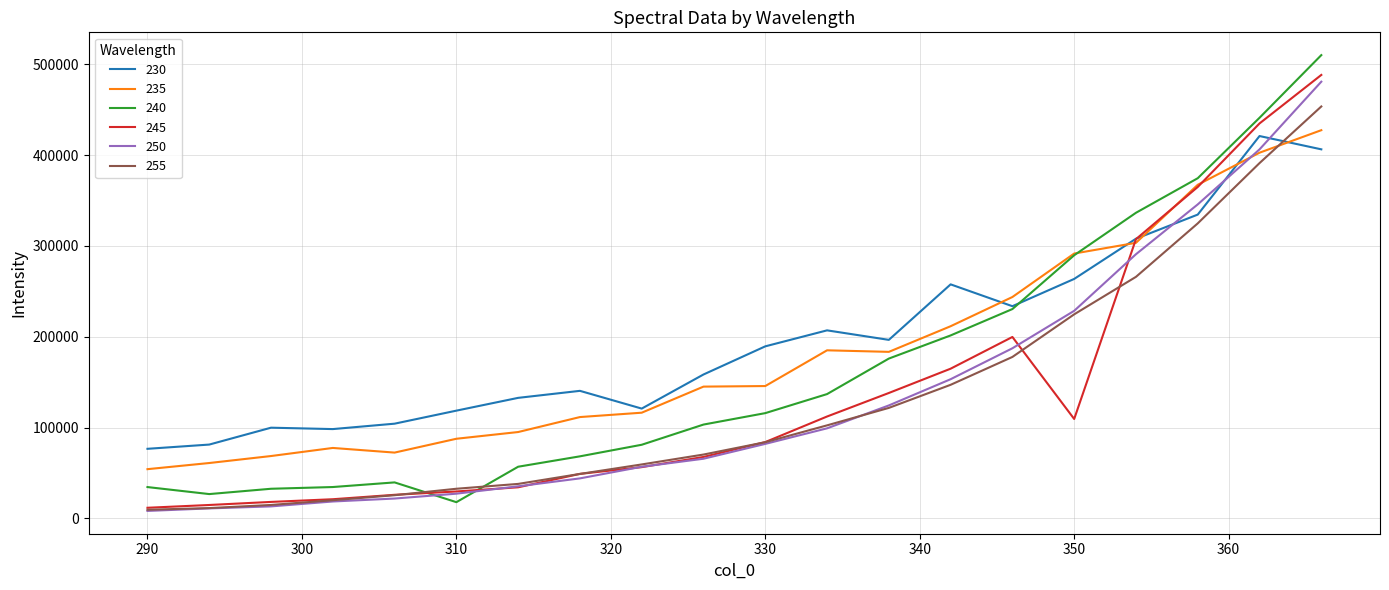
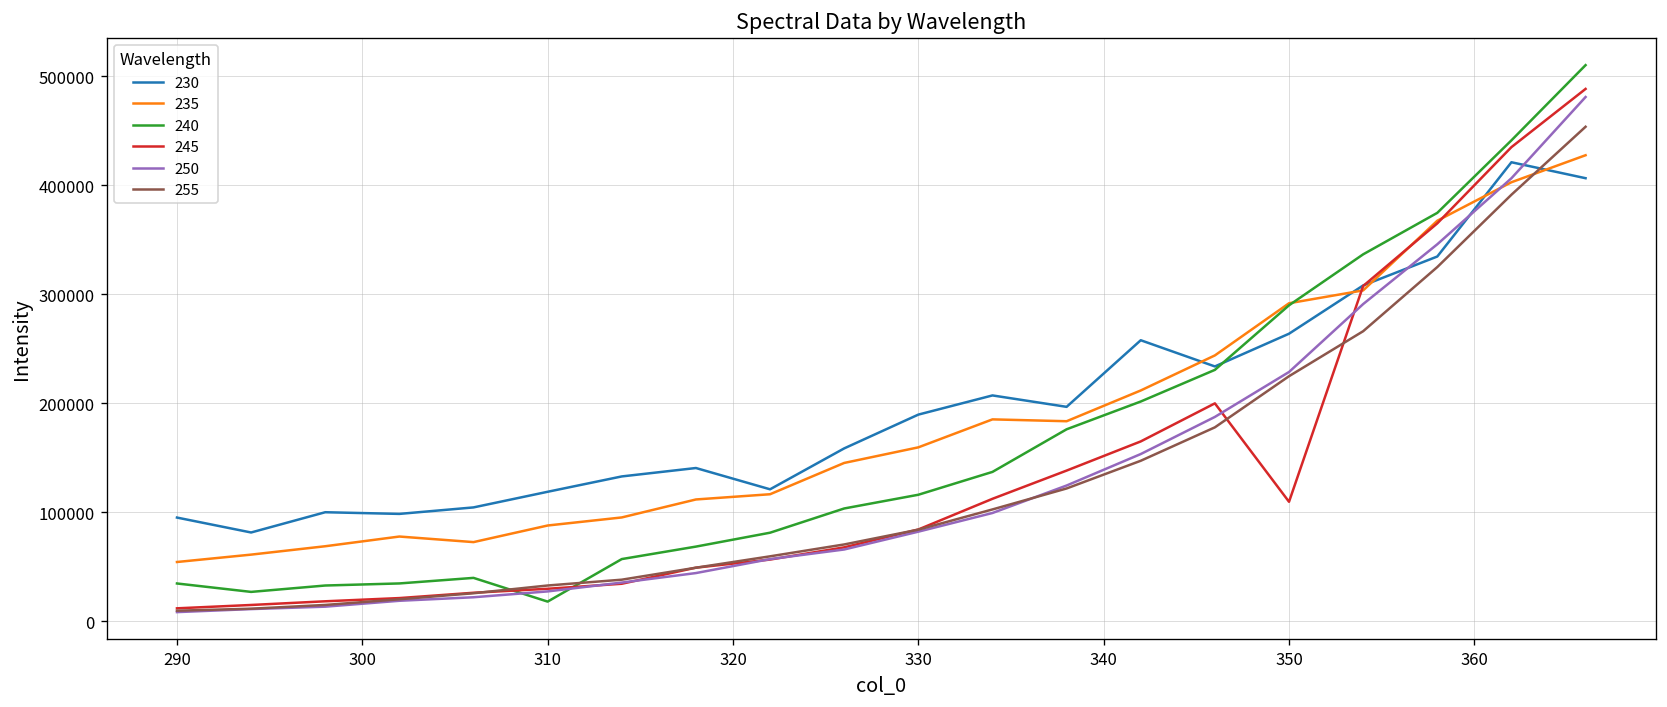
  {
    "230": {
-     "290": 80000,
+     "290": 90000,
      "310": 120000,
      "330": 190000,
      "350": 260000
    },
    "235": {
      "290": 50000,
      "310": 90000,
-     "330": 150000
+     "330": 160000
    },
    "240": {
      "290": 30000,
      "310": 20000,
      "330": 120000
    },
    "245": {
      "350": 110000
    },
    "250": {
      "350": 230000
    },
    "255": {
      "310": 30000,
      "350": 220000
    }
  }
